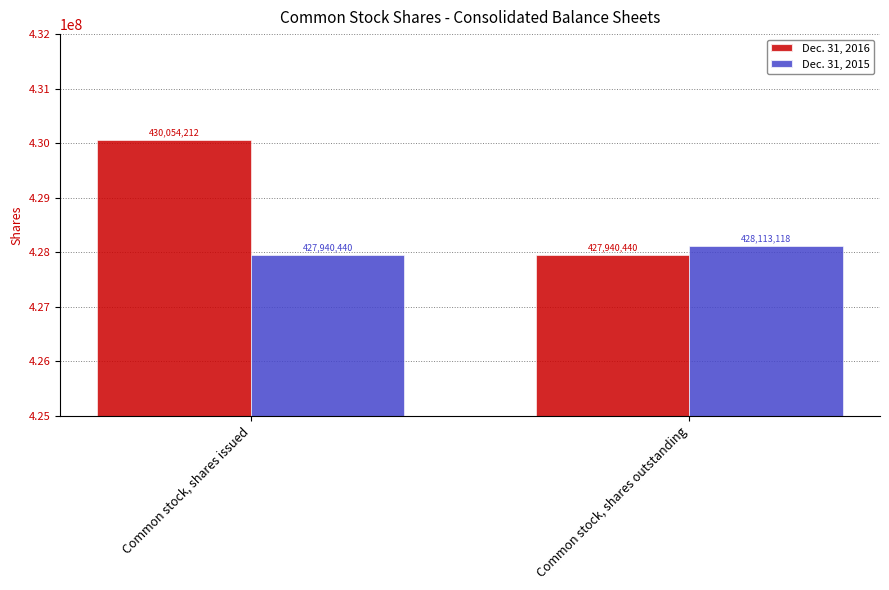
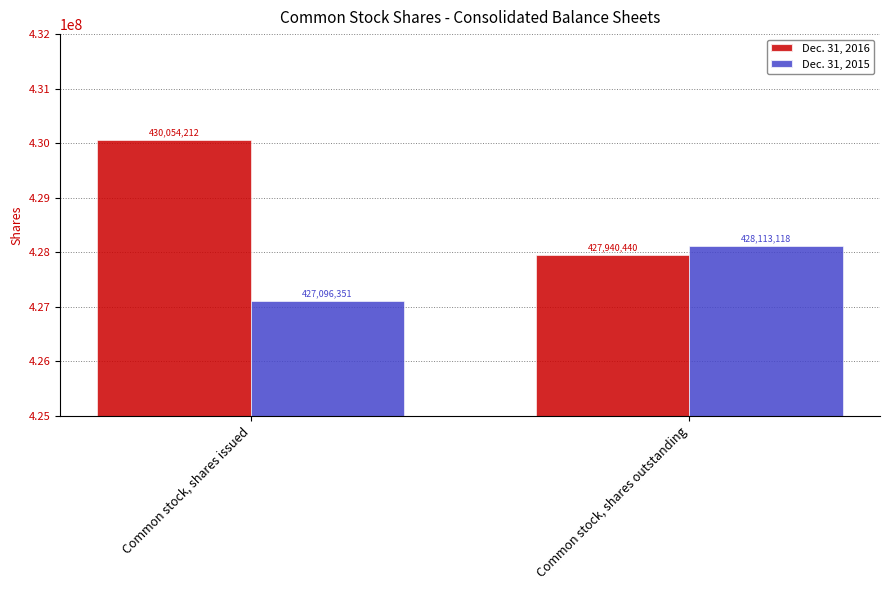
  {
    "Dec. 31, 2016": {
      "Common stock, shares issued": "430,054,212",
      "Common stock, shares outstanding": "427,940,440"
    },
    "Dec. 31, 2015": {
-     "Common stock, shares issued": "427,940,440",
+     "Common stock, shares issued": "427,096,351",
      "Common stock, shares outstanding": "428,113,118"
    }
  }
